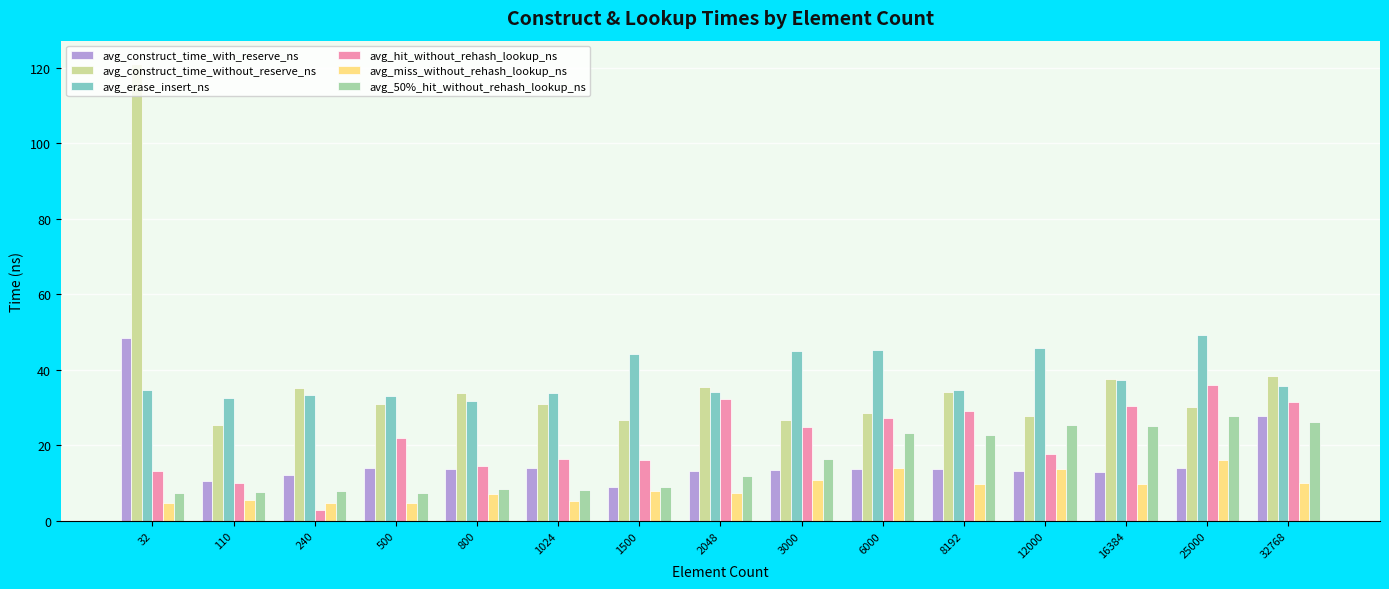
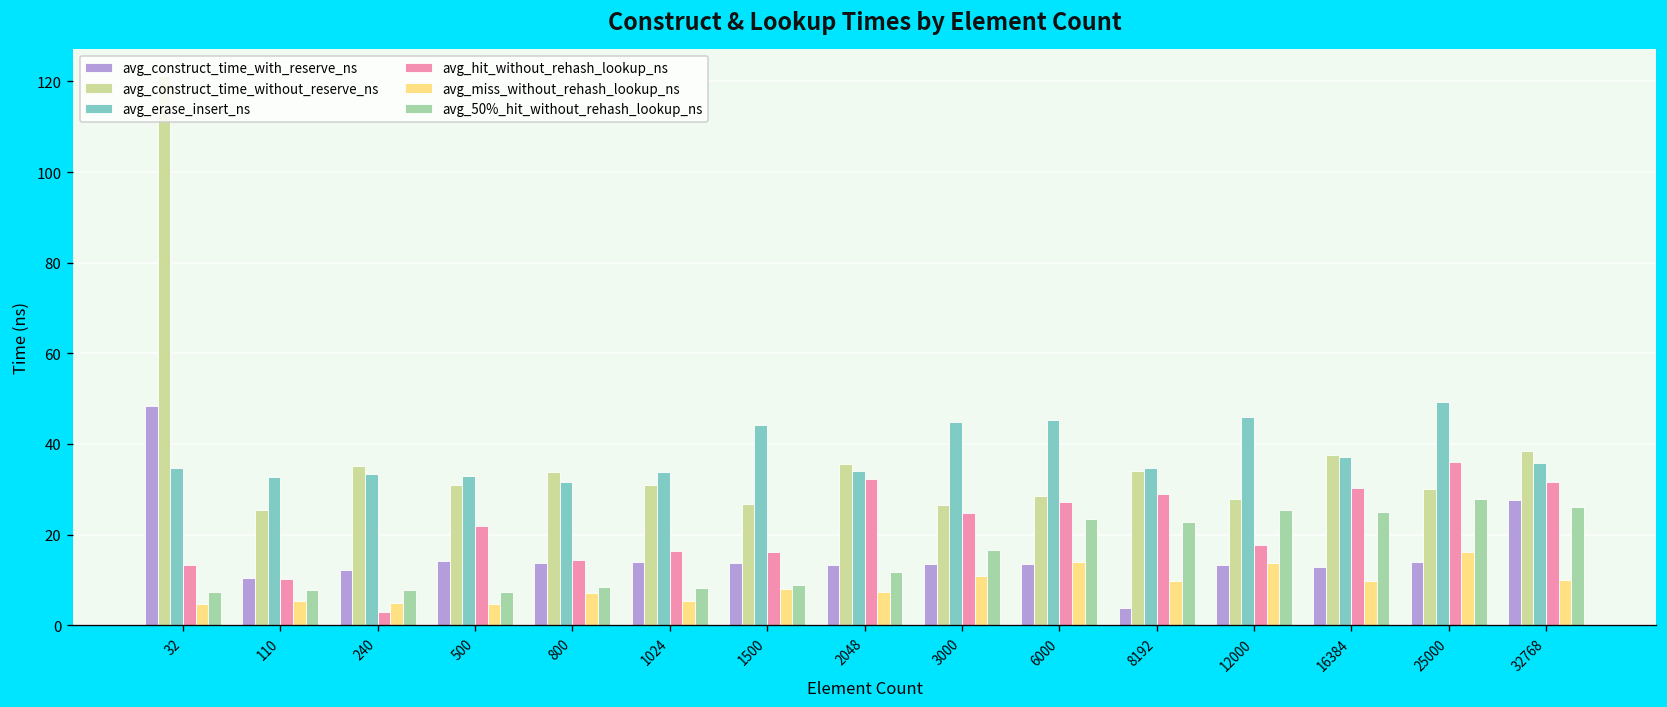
  {
    "avg_construct_time_with_reserve_ns": {
      "32": 48,
      "110": 10,
      "240": 12,
      "500": 14,
      "800": 14,
      "1024": 14,
-     "1500": 9,
+     "1500": 14,
      "2048": 13,
      "3000": 13,
      "6000": 14,
-     "8192": 14,
+     "8192": 4,
      "12000": 13,
      "16384": 13,
      "25000": 14,
      "32768": 28
    },
    "avg_hit_without_rehash_lookup_ns": {
      "32": 13,
      "110": 10,
      "240": 3,
      "500": 22,
      "800": 14,
      "1024": 16,
      "1500": 16,
      "2048": 32,
      "3000": 25,
      "6000": 27,
      "8192": 29,
      "12000": 18,
      "16384": 30,
      "25000": 36,
      "32768": 32
    }
  }
